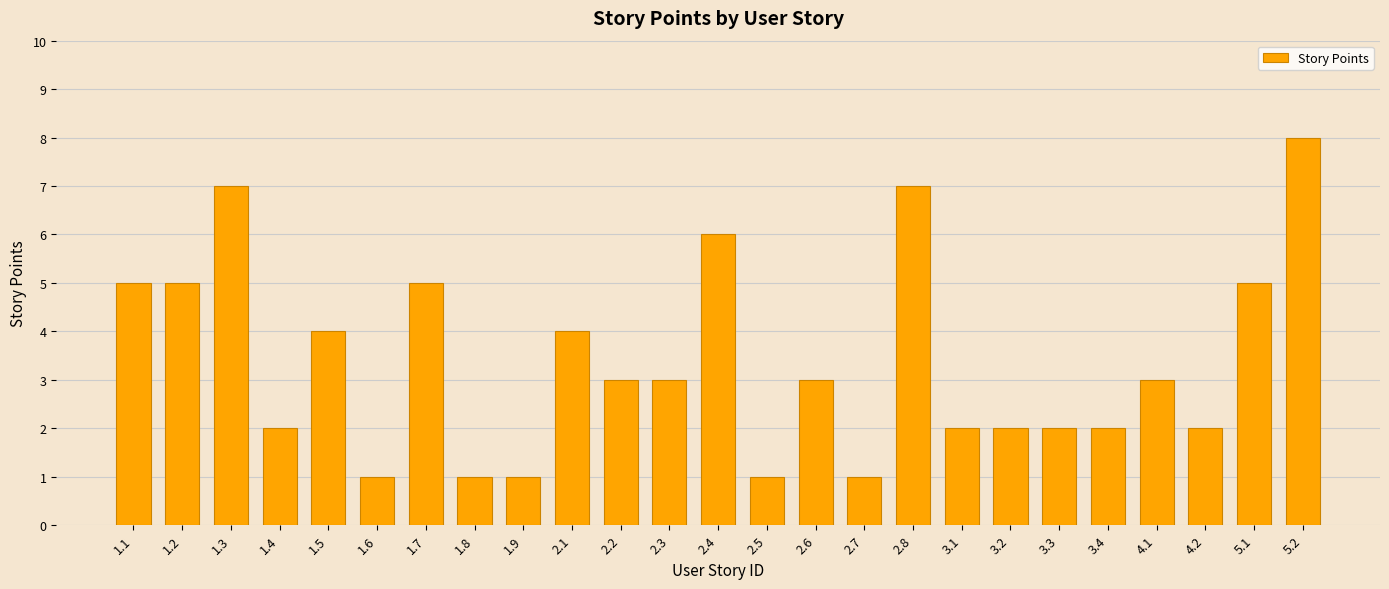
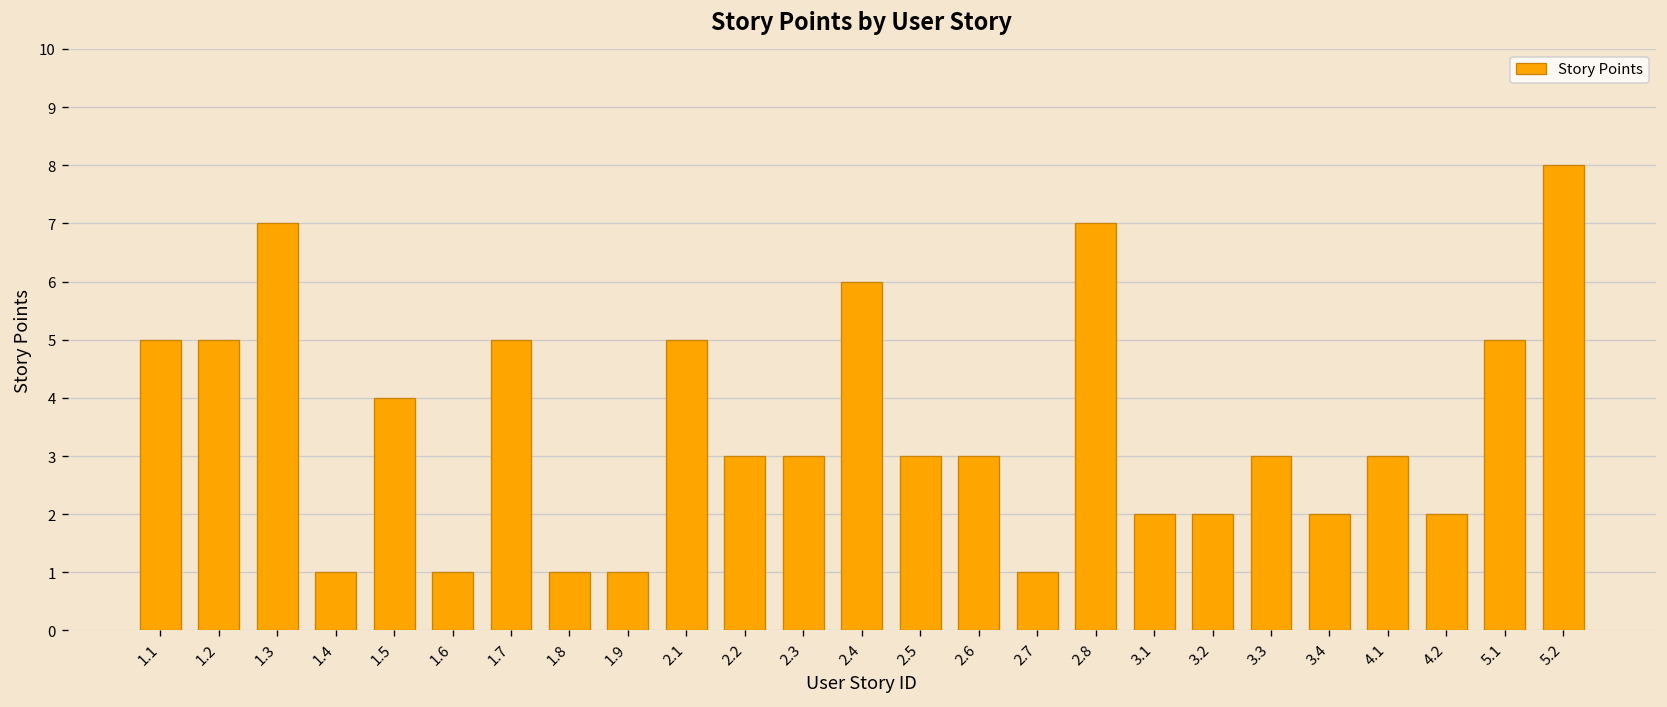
  {
    "1.1": 5,
    "1.2": 5,
    "1.3": 7,
-   "1.4": 2,
+   "1.4": 1,
    "1.5": 4,
    "1.6": 1,
    "1.7": 5,
    "1.8": 1,
    "1.9": 1,
-   "2.1": 4,
+   "2.1": 5,
    "2.2": 3,
    "2.3": 3,
    "2.4": 6,
-   "2.5": 1,
+   "2.5": 3,
    "2.6": 3,
    "2.7": 1,
    "2.8": 7,
    "3.1": 2,
    "3.2": 2,
-   "3.3": 2,
+   "3.3": 3,
    "3.4": 2,
    "4.1": 3,
    "4.2": 2,
    "5.1": 5,
    "5.2": 8
  }
